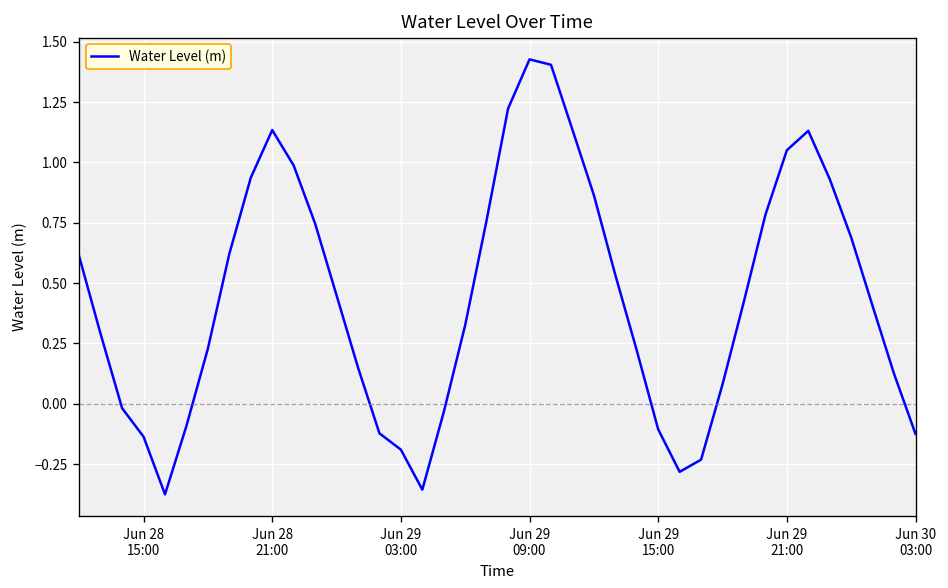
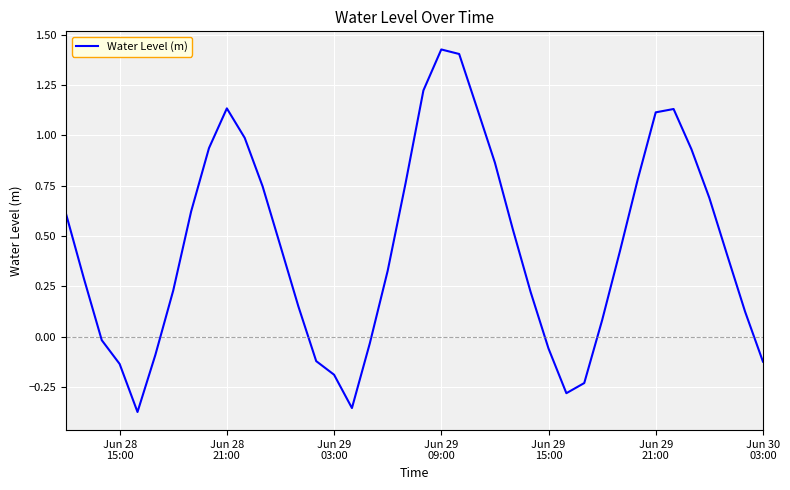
  {
    "Jun 28 15:00": -0.14,
    "Jun 28 21:00": 1.13,
    "Jun 29 03:00": -0.19,
    "Jun 29 09:00": 1.43,
-   "Jun 29 15:00": -0.11,
-   "Jun 29 21:00": 1.05,
+   "Jun 29 15:00": -0.06,
+   "Jun 29 21:00": 1.11,
    "Jun 30 03:00": -0.12
  }
